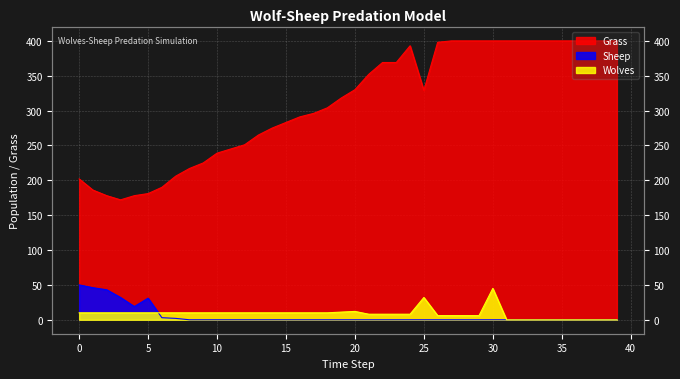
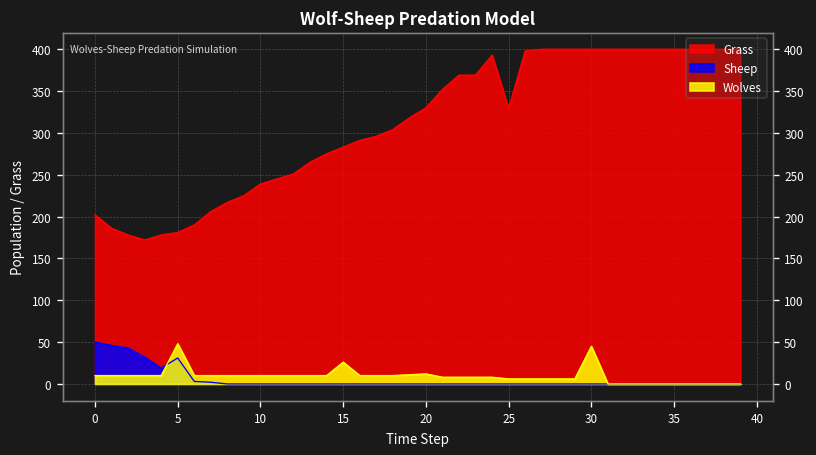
  {
    "Grass": {
      "0": 200,
      "5": 180,
      "10": 240,
      "15": 280,
      "20": 330,
      "25": 330,
      "30": 400,
      "35": 400
    },
    "Sheep": {
      "0": 50,
      "5": 30,
      "10": 0,
      "15": 0,
      "20": 0,
      "25": 0,
      "30": 0
    },
    "Wolves": {
      "0": 10,
-     "5": 10,
+     "5": 50,
      "10": 10,
-     "15": 10,
+     "15": 30,
      "20": 10,
-     "25": 30,
+     "25": 10,
      "30": 50
    }
  }
